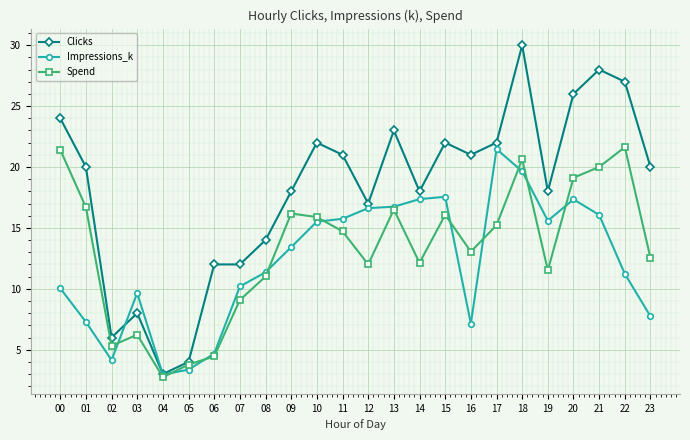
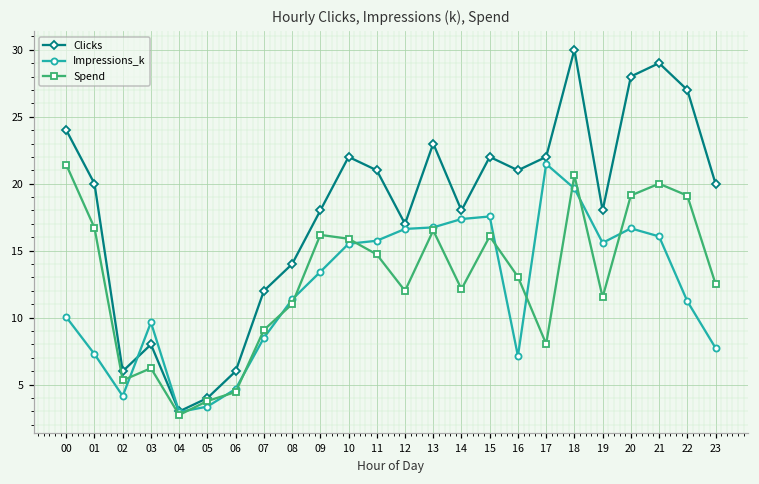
  {
    "Clicks": {
      "00": 24,
      "01": 20,
      "02": 6,
      "03": 8,
      "05": 4,
-     "06": 12,
+     "06": 6,
      "07": 12,
      "08": 14,
      "09": 18,
      "10": 22,
      "11": 21,
      "12": 17,
      "13": 23,
      "14": 18,
      "15": 22,
      "16": 21,
      "17": 22,
      "18": 30,
      "19": 18,
-     "20": 26,
-     "21": 28,
+     "20": 28,
+     "21": 29,
      "22": 27,
      "23": 20
    },
    "Impressions_k": {
      "00": 10.0,
      "01": 7.3,
      "02": 4.1,
      "03": 9.6,
      "05": 3.4,
      "06": 4.7,
-     "07": 10.2,
+     "07": 8.5,
      "08": 11.4,
      "09": 13.4,
      "10": 15.5,
      "11": 15.7,
      "12": 16.6,
      "13": 16.7,
      "14": 17.4,
      "15": 17.6,
      "16": 7.1,
      "17": 21.5,
      "18": 19.6,
      "19": 15.6,
-     "20": 17.3,
+     "20": 16.7,
      "21": 16.1,
      "22": 11.2,
      "23": 7.7
    },
    "Spend": {
      "00": 21.4,
      "01": 16.7,
      "02": 5.3,
      "03": 6.2,
      "04": 2.7,
      "05": 3.8,
      "06": 4.5,
      "07": 9.1,
      "08": 11.0,
      "09": 16.2,
      "10": 15.9,
      "11": 14.7,
      "12": 12.0,
      "13": 16.5,
      "14": 12.1,
      "15": 16.1,
      "16": 13.1,
-     "17": 15.2,
+     "17": 8.0,
      "18": 20.6,
      "19": 11.5,
      "20": 19.1,
      "21": 20.0,
-     "22": 21.6,
+     "22": 19.1,
      "23": 12.5
    }
  }
